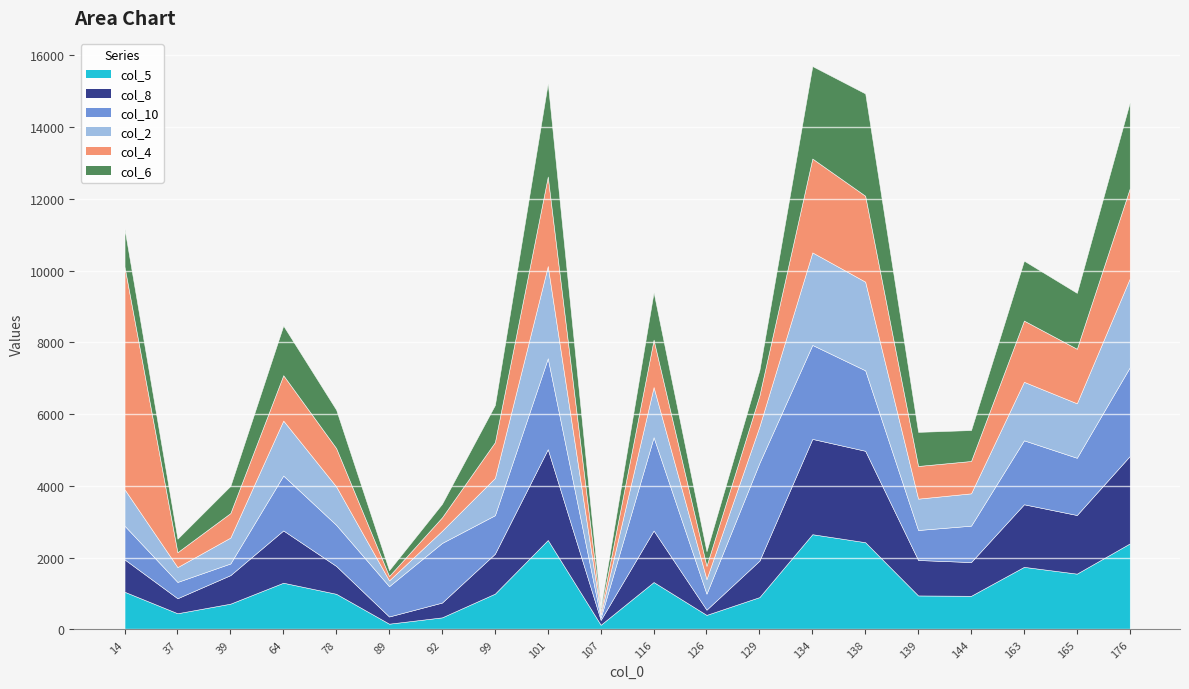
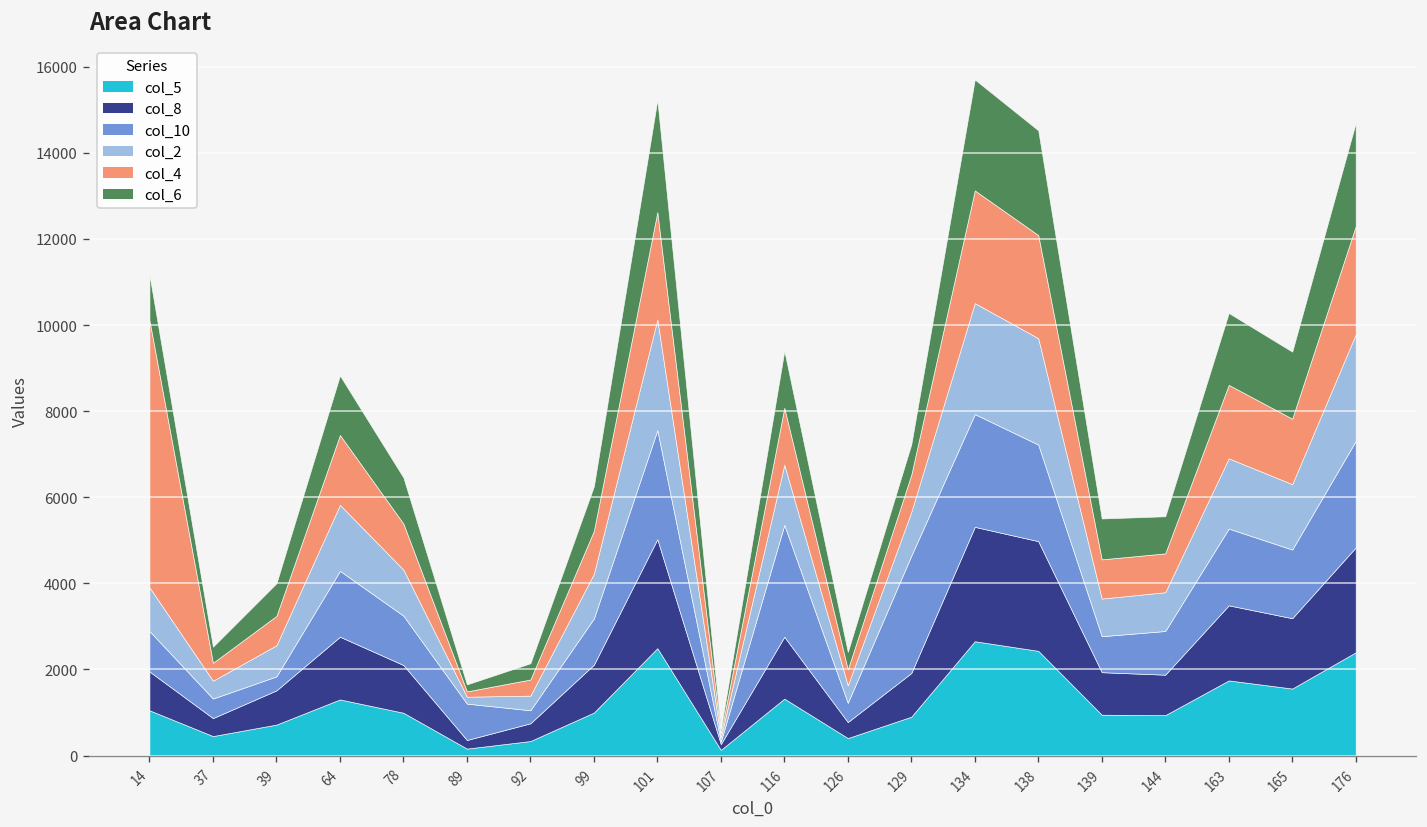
  {
    "col_5": {
      "14": 1100,
      "37": 500,
      "39": 700,
      "64": 1300,
      "78": 1000,
      "89": 200,
      "92": 300,
      "99": 1000,
      "101": 2500,
      "107": 100,
      "116": 1300,
      "126": 400,
      "129": 900,
      "134": 2700,
      "138": 2400,
      "139": 900,
      "144": 900,
      "163": 1700,
      "165": 1600,
      "176": 2400
    },
    "col_8": {
      "14": 900,
      "37": 400,
      "39": 800,
      "64": 1500,
-     "78": 800,
+     "78": 1100,
      "89": 200,
      "92": 400,
      "99": 1100,
      "101": 2500,
      "116": 1400,
-     "126": 100,
+     "126": 400,
      "129": 1000,
      "134": 2700,
      "138": 2500,
      "139": 1000,
      "144": 900,
      "163": 1700,
      "165": 1600,
      "176": 2400
    },
    "col_10": {
      "14": 900,
      "37": 500,
      "39": 300,
      "64": 1500,
      "78": 1100,
      "89": 800,
-     "92": 1700,
+     "92": 300,
      "99": 1100,
      "101": 2500,
      "116": 2600,
      "126": 400,
      "129": 2700,
      "134": 2600,
      "138": 2200,
      "139": 800,
      "144": 1000,
      "163": 1800,
      "165": 1600,
      "176": 2500
    },
    "col_2": {
      "14": 1000,
      "37": 400,
      "39": 700,
      "64": 1500,
      "78": 1100,
      "89": 200,
      "92": 300,
      "99": 1000,
      "101": 2600,
      "107": 100,
      "116": 1400,
      "126": 400,
      "129": 1000,
      "134": 2600,
      "138": 2500,
      "139": 900,
      "144": 900,
      "163": 1600,
      "165": 1500,
      "176": 2500
    },
    "col_4": {
      "14": 6200,
      "37": 400,
      "39": 700,
-     "64": 1300,
+     "64": 1600,
      "78": 1100,
      "89": 100,
      "92": 400,
      "99": 1000,
      "101": 2500,
      "107": 100,
      "116": 1300,
      "126": 400,
      "129": 900,
      "134": 2600,
      "138": 2400,
      "139": 900,
      "144": 900,
      "163": 1700,
      "165": 1500,
      "176": 2500
    },
    "col_6": {
      "14": 1100,
      "37": 400,
      "39": 800,
      "64": 1400,
      "78": 1100,
      "89": 200,
      "92": 400,
      "99": 1000,
      "101": 2600,
      "107": 100,
      "116": 1300,
      "126": 400,
      "129": 700,
      "134": 2600,
-     "138": 2900,
+     "138": 2400,
      "139": 1000,
      "144": 900,
      "163": 1700,
      "165": 1600,
      "176": 2400
    }
  }
